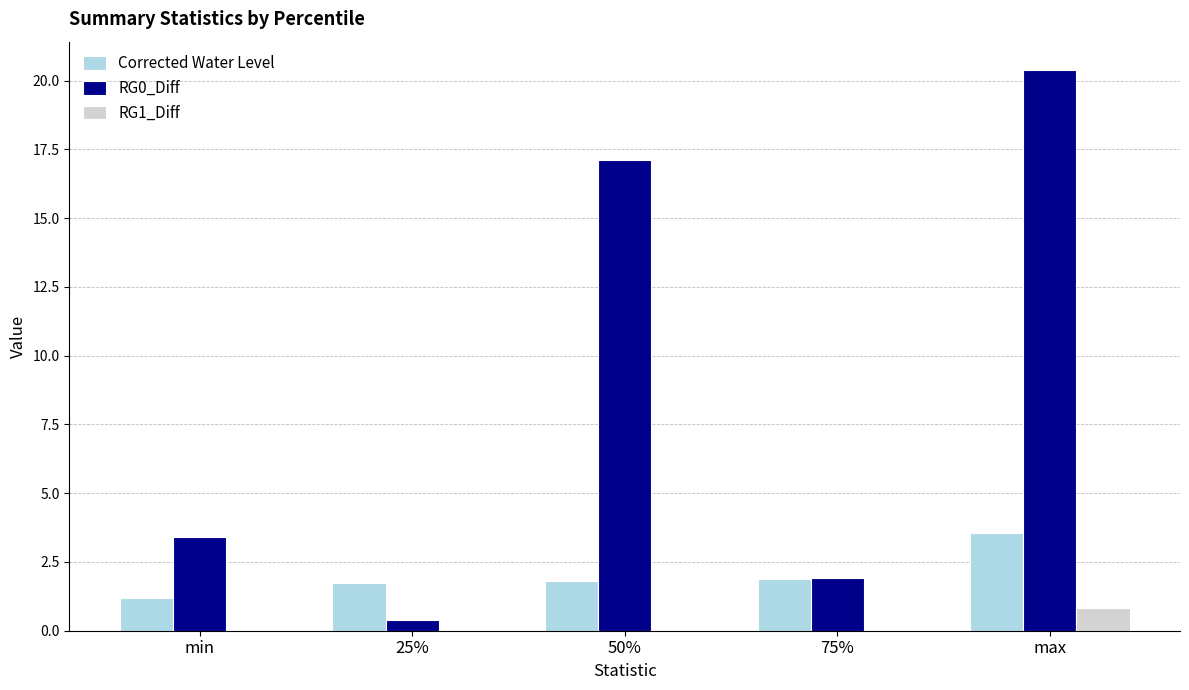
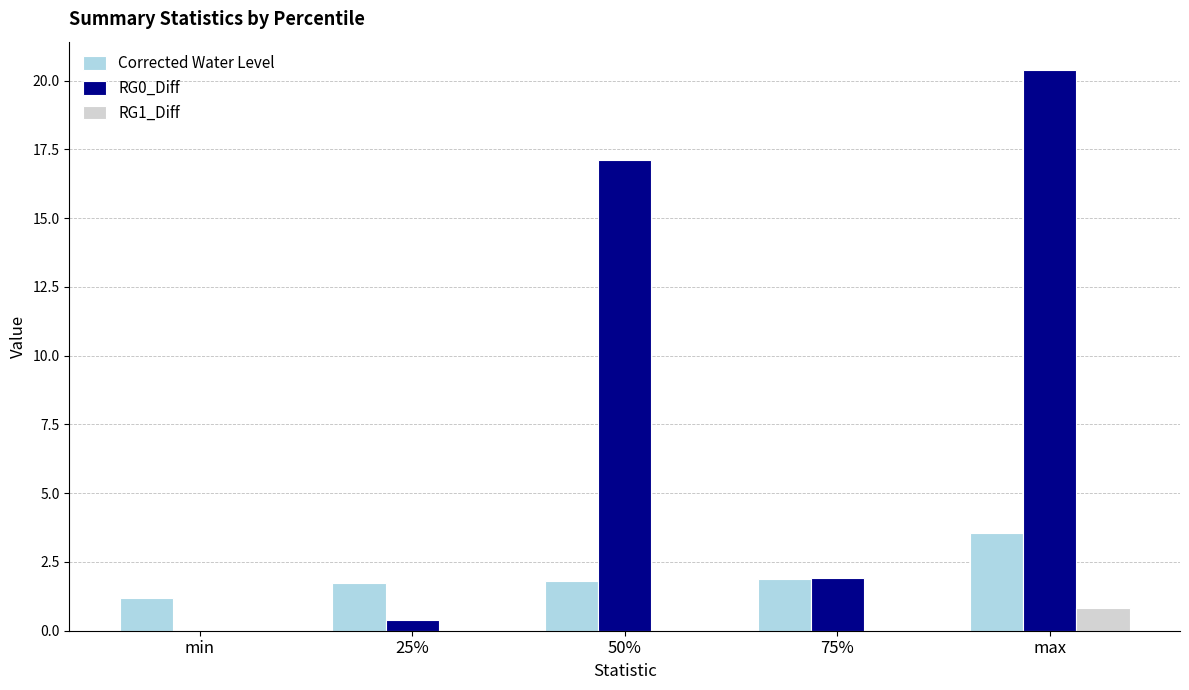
  {
    "RG0_Diff": {
-     "min": 3.4,
+     "min": 0.0,
      "25%": 0.4,
      "50%": 17.1,
      "75%": 1.9,
      "max": 20.4
    }
  }
